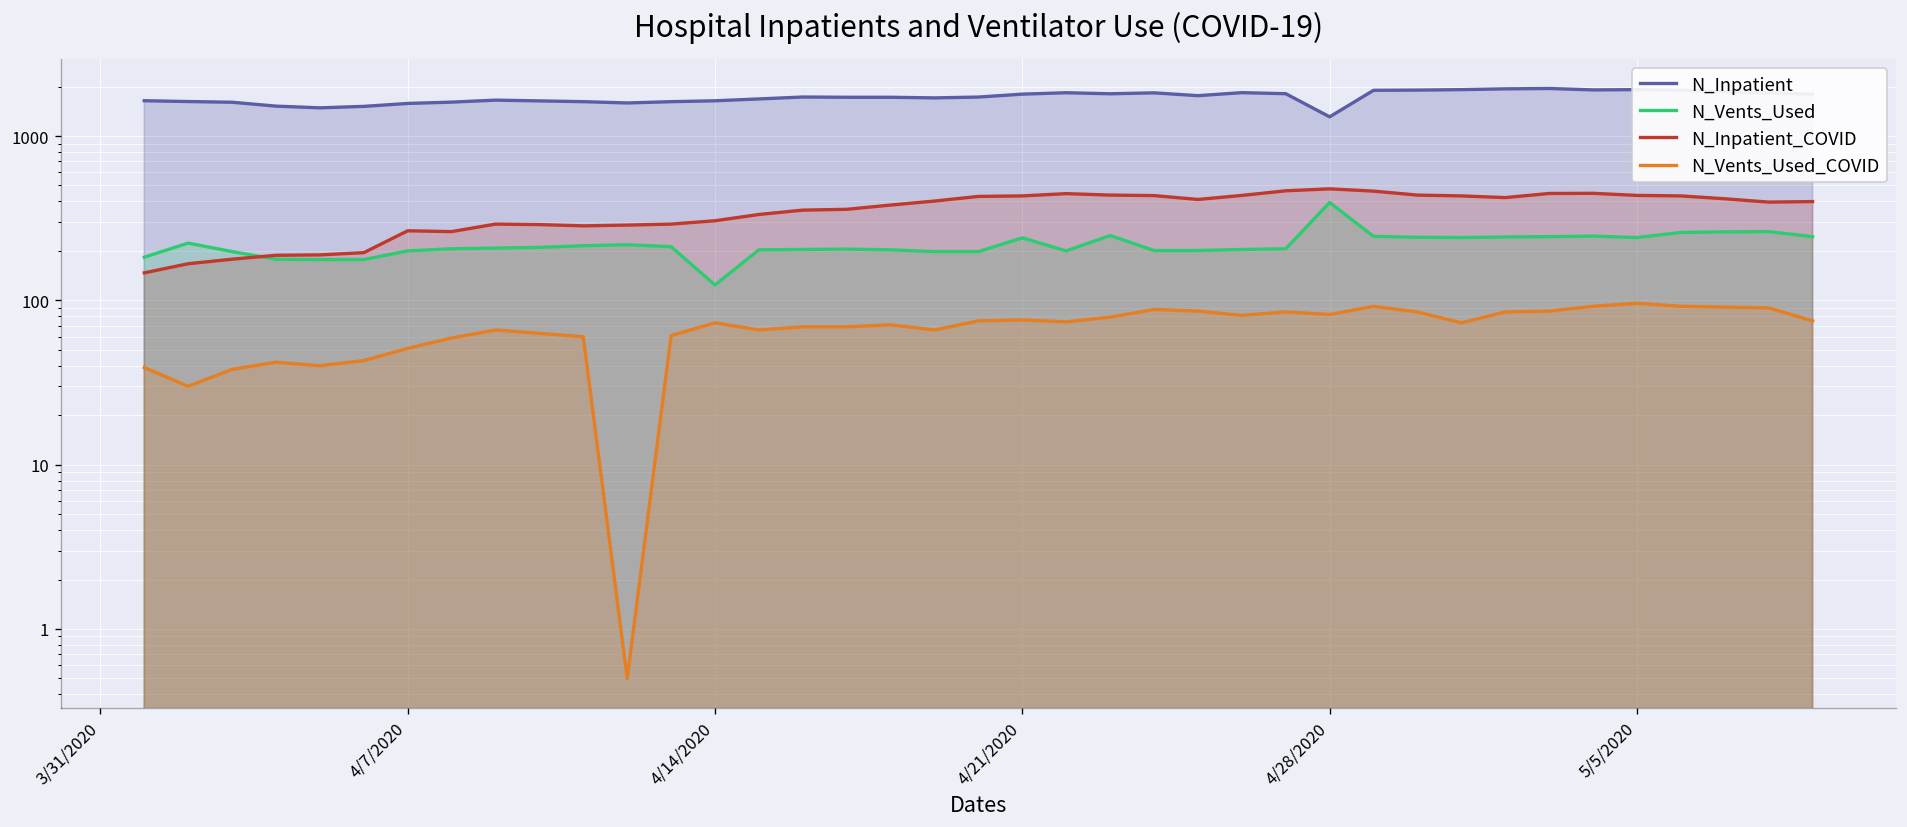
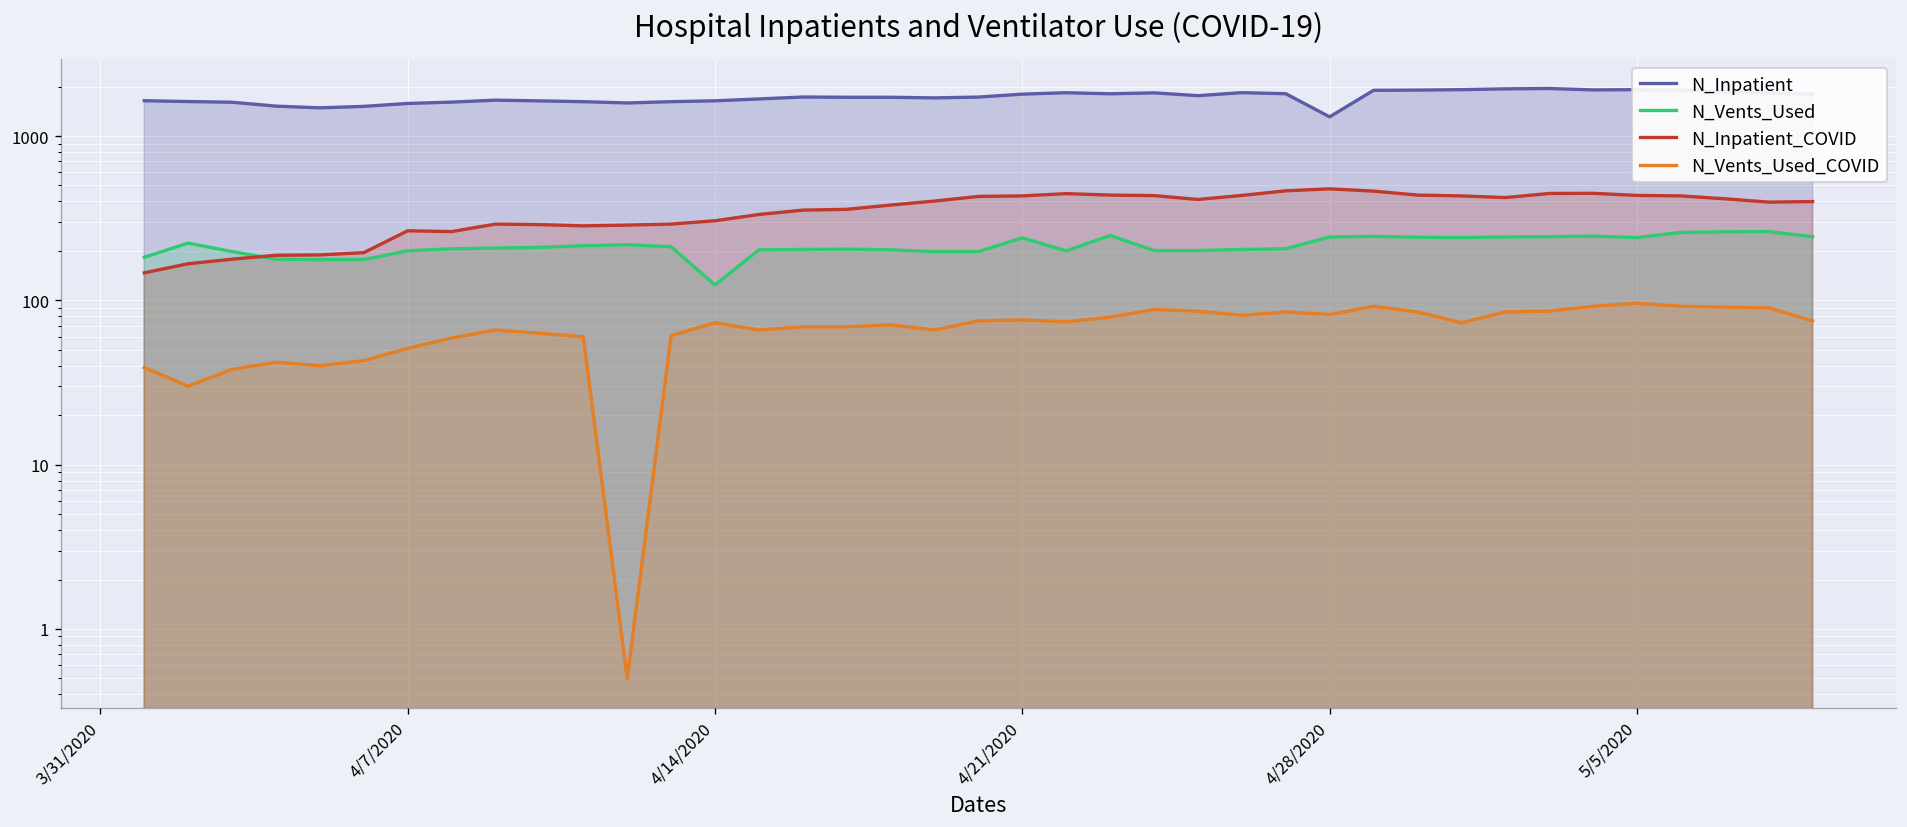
  {
    "N_Inpatient": {
      "4/7/2020": 1600,
      "4/14/2020": 1600,
      "4/21/2020": 1800,
      "4/28/2020": 1300
    },
    "N_Vents_Used": {
      "4/7/2020": 200,
      "4/14/2020": 120,
      "4/21/2020": 240,
-     "4/28/2020": 390,
+     "4/28/2020": 240,
      "5/5/2020": 240
    },
    "N_Inpatient_COVID": {
      "4/7/2020": 270,
      "4/14/2020": 310,
      "4/21/2020": 430,
      "4/28/2020": 480,
      "5/5/2020": 440
    },
    "N_Vents_Used_COVID": {
      "4/7/2020": 51,
      "4/14/2020": 70,
      "4/21/2020": 80,
      "4/28/2020": 80,
      "5/5/2020": 100
    }
  }
